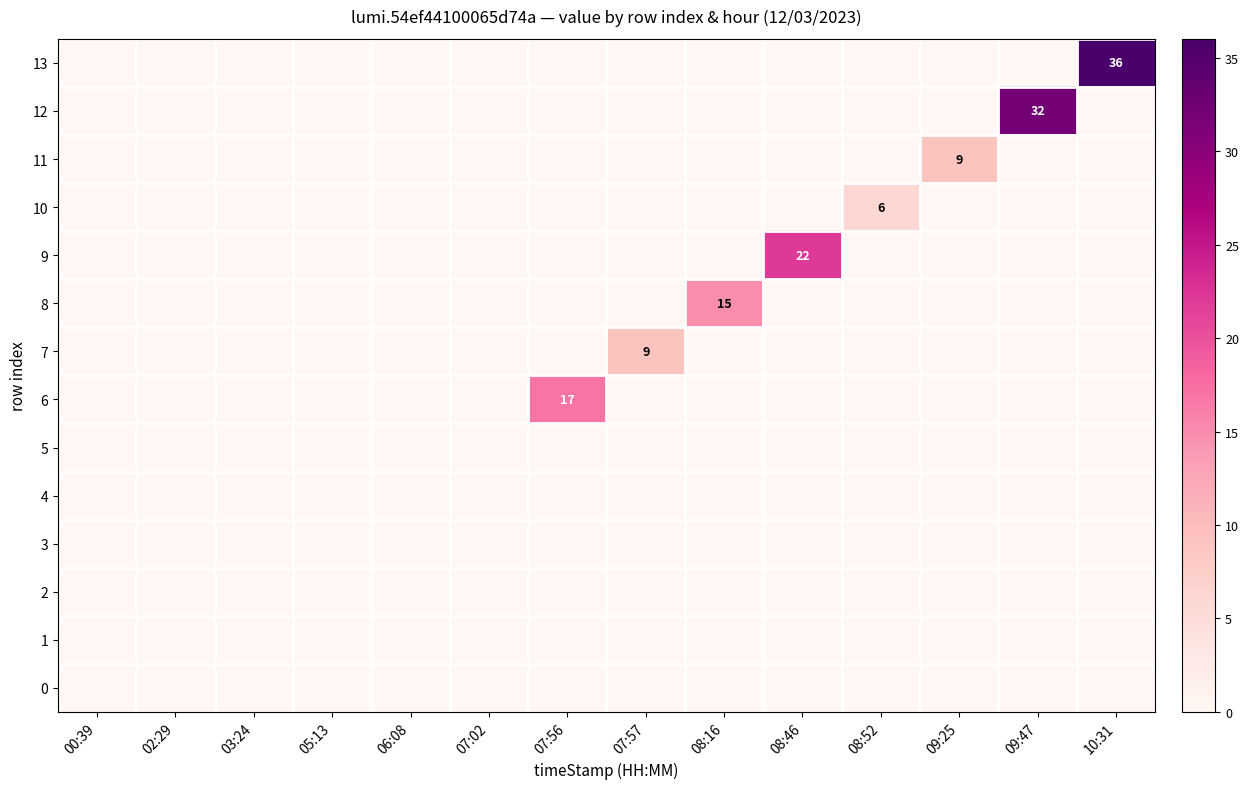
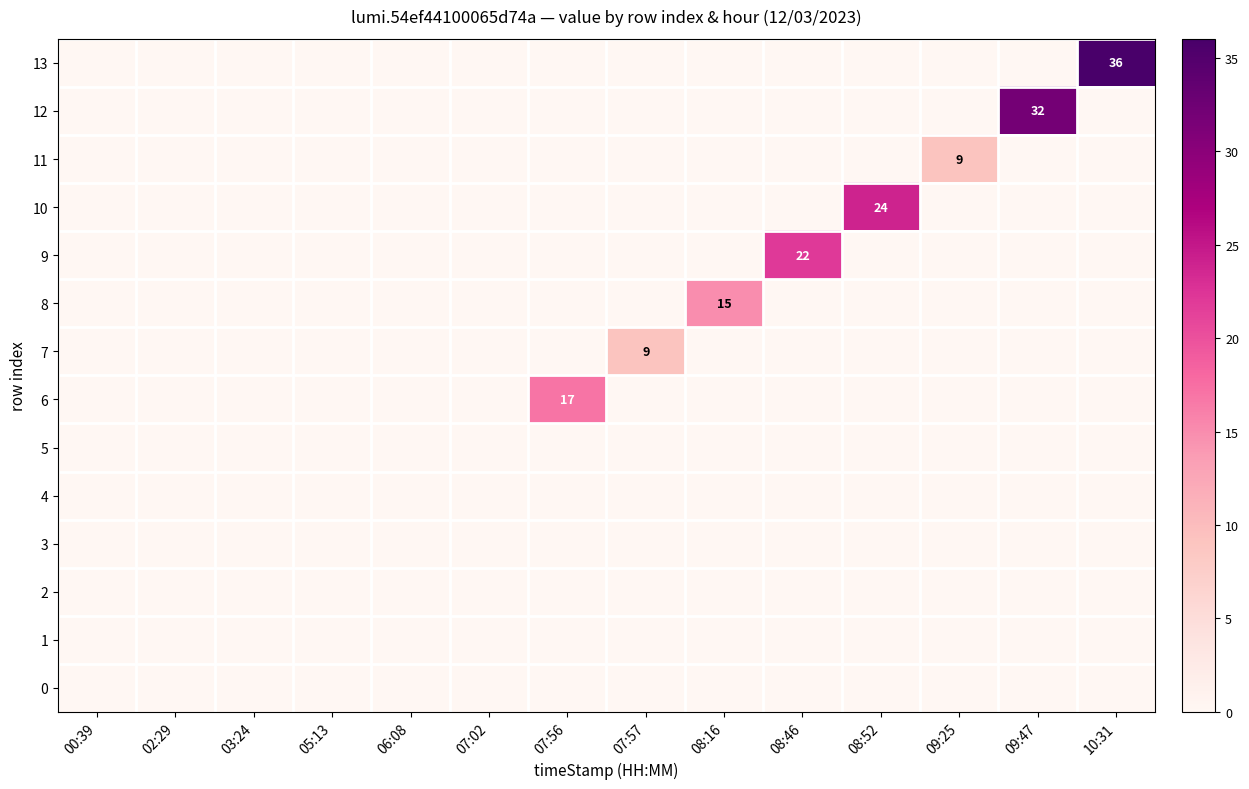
  {
    "13": {
      "10:31": 36
    },
    "12": {
      "09:47": 32
    },
    "11": {
      "09:25": 9
    },
    "10": {
-     "08:52": 6
+     "08:52": 24
    },
    "9": {
      "08:46": 22
    },
    "8": {
      "08:16": 15
    },
    "7": {
      "07:57": 9
    },
    "6": {
      "07:56": 17
    }
  }
